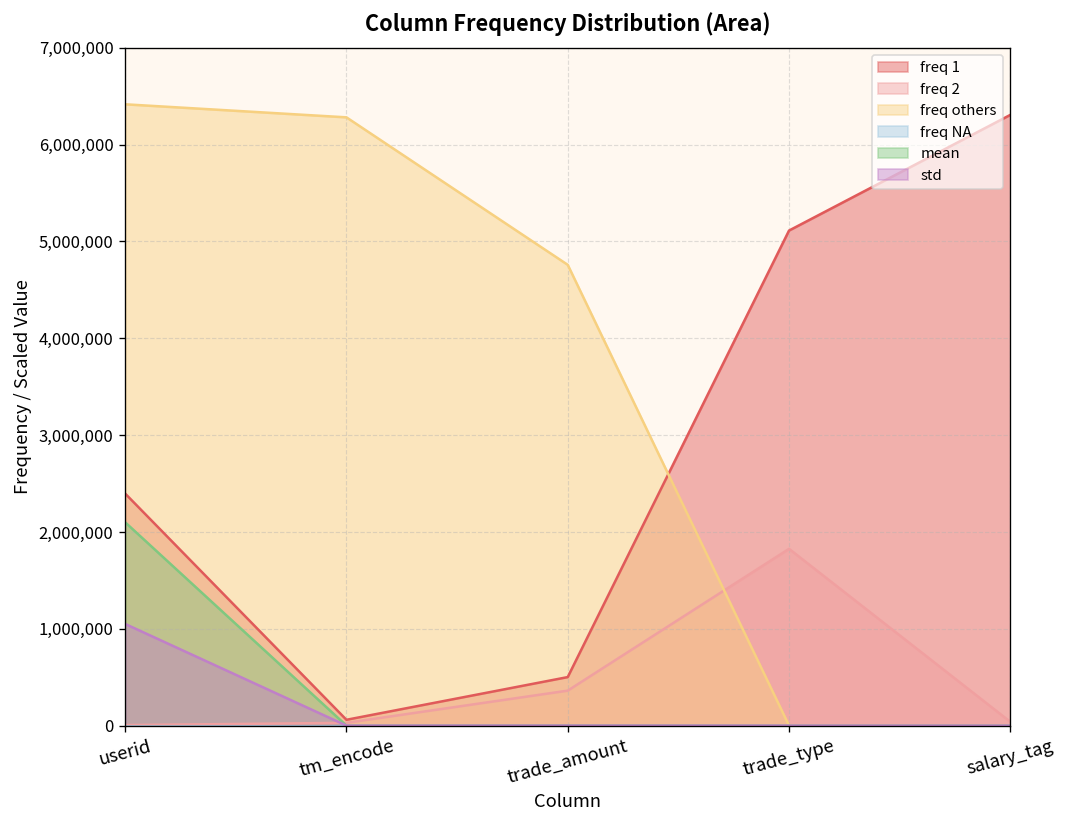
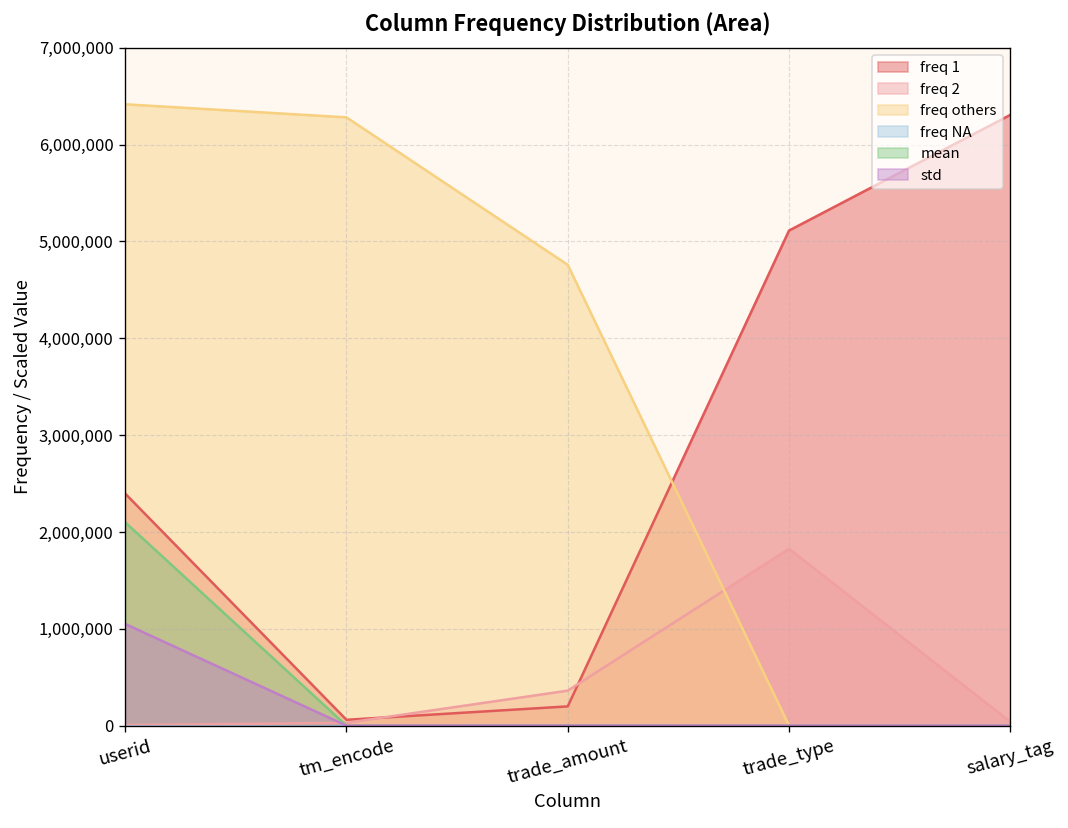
  {
    "freq 1": {
      "userid": "2,400,000",
      "tm_encode": "100,000",
-     "trade_amount": "500,000",
+     "trade_amount": "200,000",
      "trade_type": "5,100,000",
      "salary_tag": "6,300,000"
    },
    "mean": {
      "userid": "2,100,000"
    }
  }
